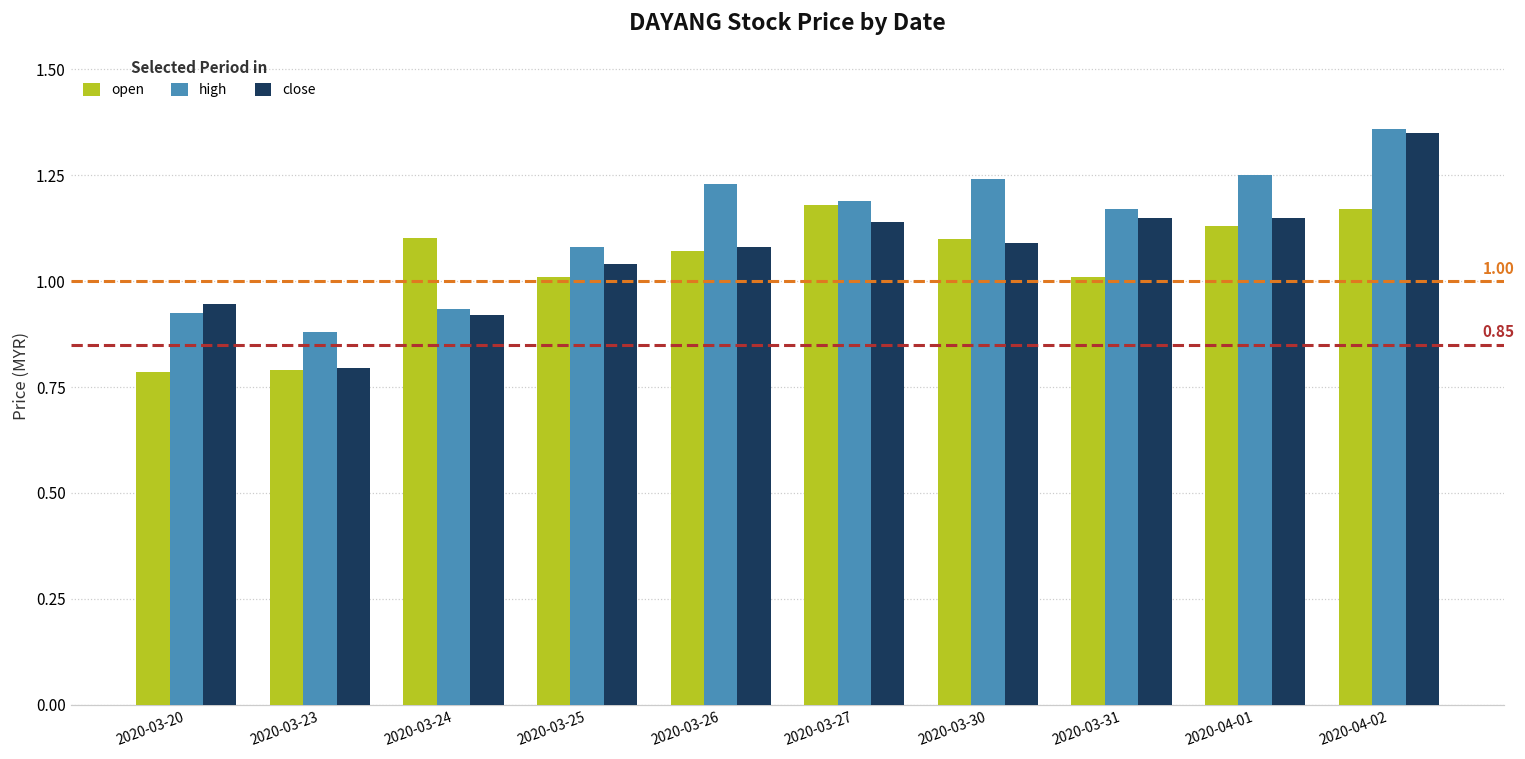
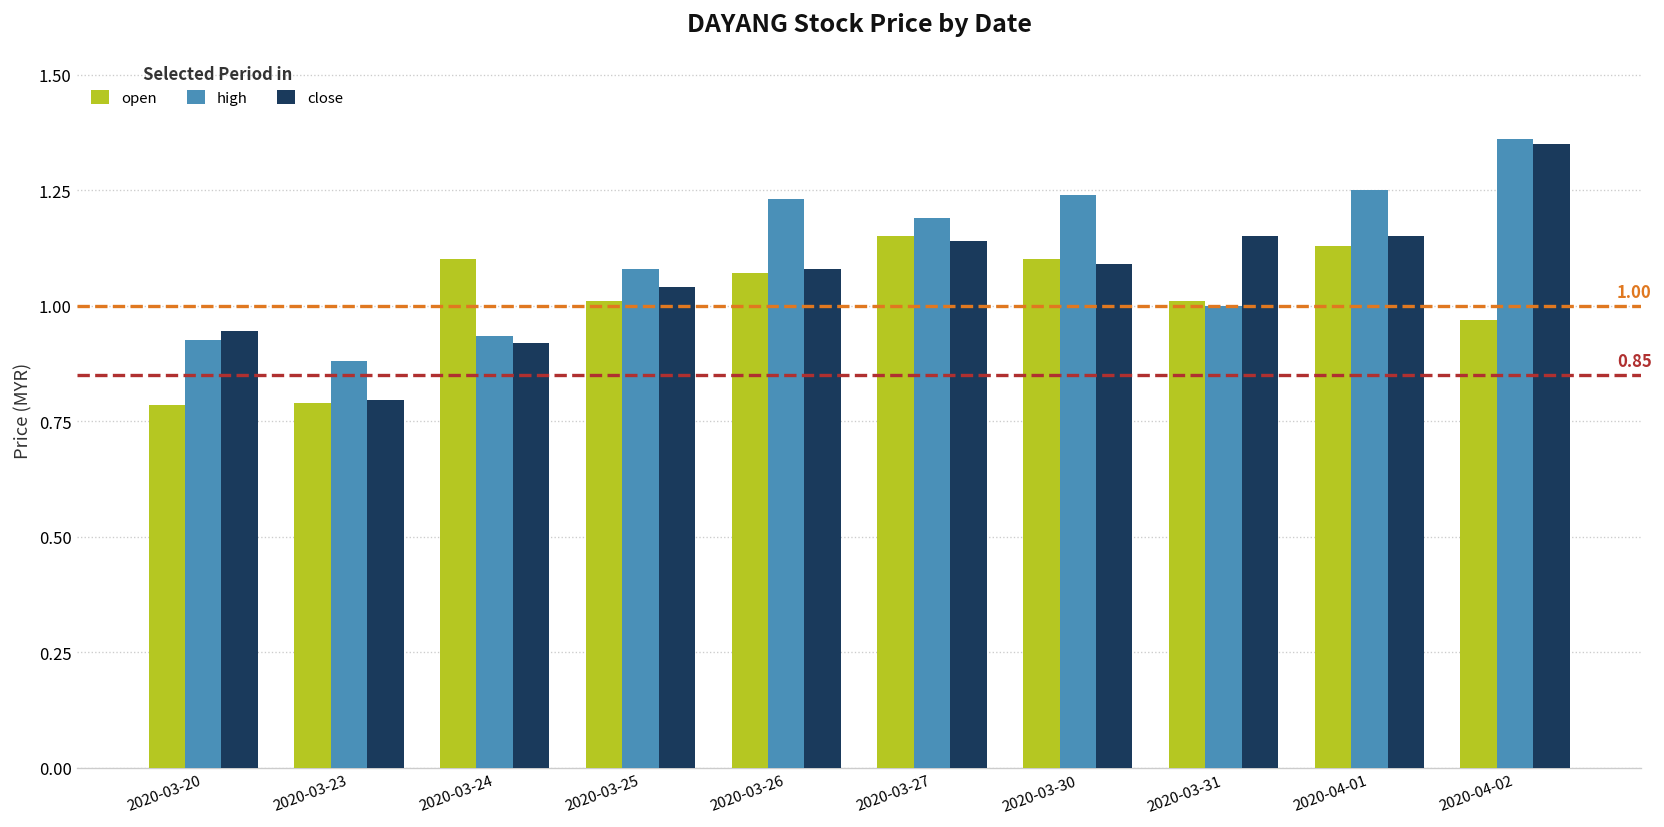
  {
    "open": {
      "2020-03-20": 0.79,
      "2020-03-23": 0.79,
      "2020-03-24": 1.10,
      "2020-03-25": 1.01,
      "2020-03-26": 1.07,
-     "2020-03-27": 1.18,
+     "2020-03-27": 1.15,
      "2020-03-30": 1.10,
      "2020-03-31": 1.01,
      "2020-04-01": 1.13,
-     "2020-04-02": 1.17
+     "2020-04-02": 0.97
    },
    "high": {
      "2020-03-20": 0.93,
      "2020-03-23": 0.88,
      "2020-03-24": 0.94,
      "2020-03-25": 1.08,
      "2020-03-26": 1.23,
      "2020-03-27": 1.19,
      "2020-03-30": 1.24,
-     "2020-03-31": 1.17,
+     "2020-03-31": 1.00,
      "2020-04-01": 1.25,
      "2020-04-02": 1.36
    },
    "close": {
      "2020-03-20": 0.95,
      "2020-03-23": 0.80,
      "2020-03-24": 0.92,
      "2020-03-25": 1.04,
      "2020-03-26": 1.08,
      "2020-03-27": 1.14,
      "2020-03-30": 1.09,
      "2020-03-31": 1.15,
      "2020-04-01": 1.15,
      "2020-04-02": 1.35
    }
  }
